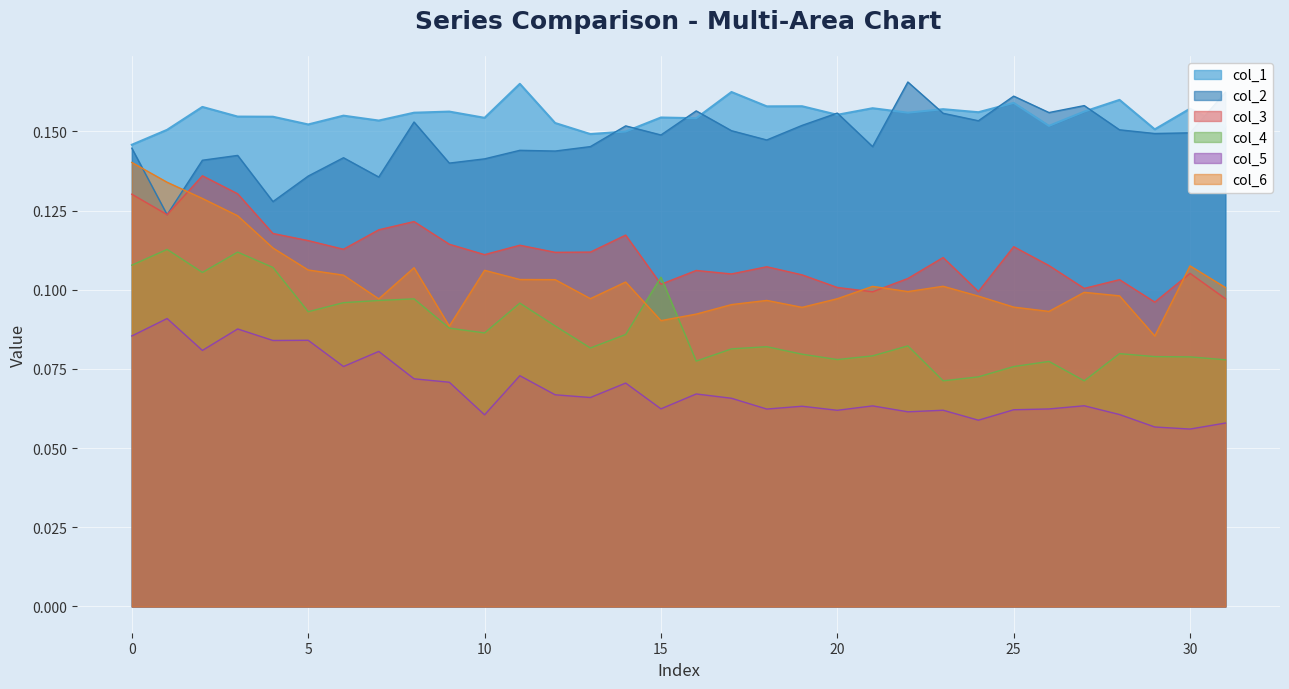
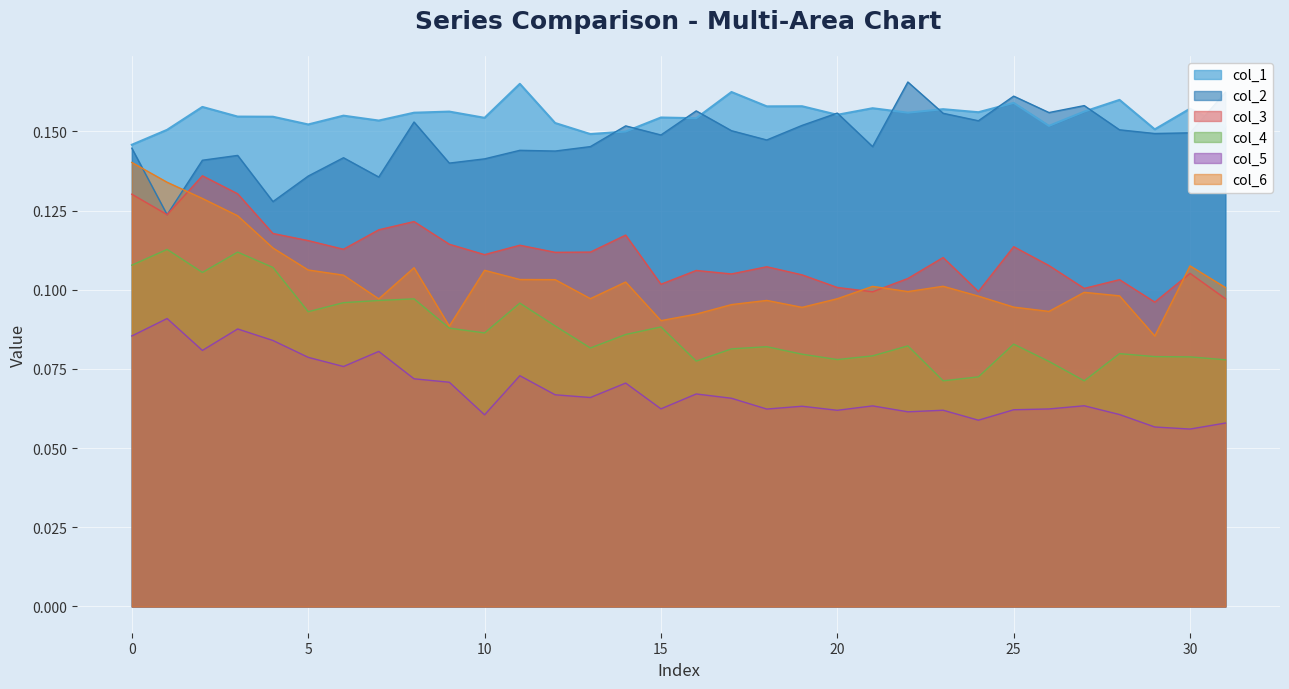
  {
    "col_4": {
      "0": 0.108,
      "5": 0.093,
      "10": 0.086,
-     "15": 0.104,
+     "15": 0.088,
      "20": 0.078,
-     "25": 0.076,
+     "25": 0.083,
      "30": 0.079
    },
    "col_5": {
      "0": 0.085,
-     "5": 0.084,
+     "5": 0.079,
      "10": 0.061,
      "15": 0.062,
      "20": 0.062,
      "25": 0.062,
      "30": 0.056
    }
  }
